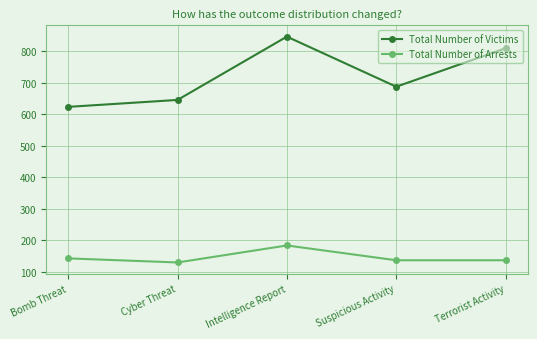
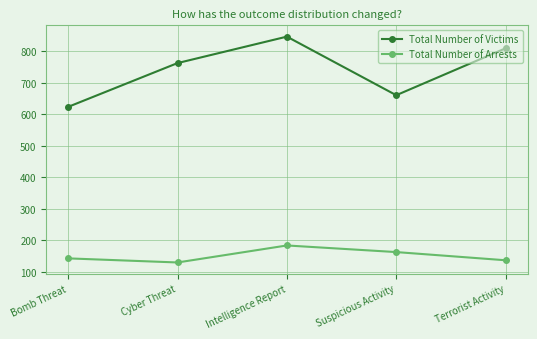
  {
    "Total Number of Victims": {
      "Bomb Threat": 620,
-     "Cyber Threat": 650,
+     "Cyber Threat": 760,
      "Intelligence Report": 850,
-     "Suspicious Activity": 690
+     "Suspicious Activity": 660
    },
    "Total Number of Arrests": {
      "Bomb Threat": 140,
      "Cyber Threat": 130,
      "Intelligence Report": 180,
-     "Suspicious Activity": 140,
+     "Suspicious Activity": 160,
      "Terrorist Activity": 140
    }
  }
